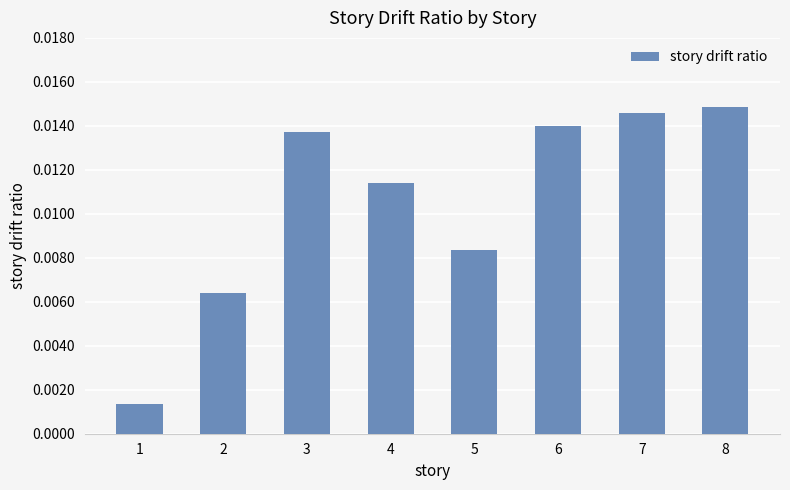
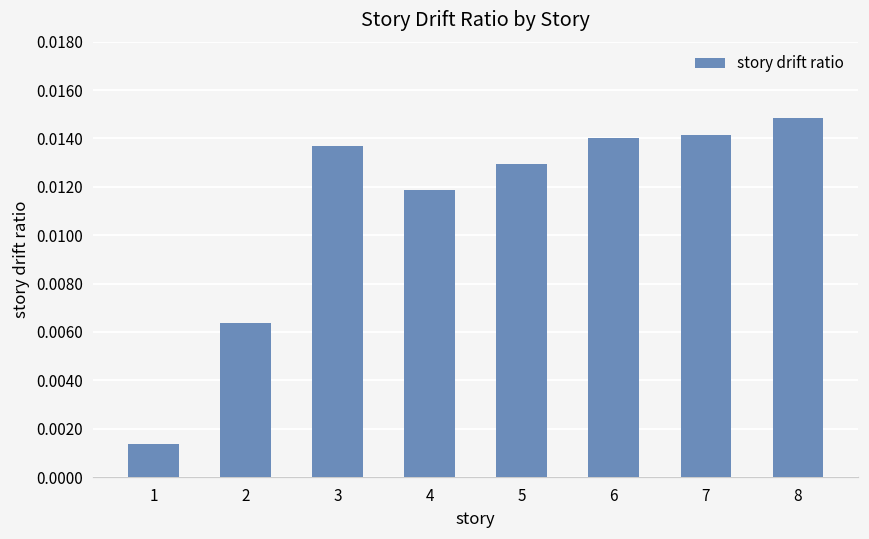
  {
    "1": 0.0013,
    "2": 0.0064,
    "3": 0.0137,
-   "4": 0.0114,
-   "5": 0.0084,
+   "4": 0.0119,
+   "5": 0.0130,
    "6": 0.0140,
-   "7": 0.0146,
+   "7": 0.0141,
    "8": 0.0149
  }
